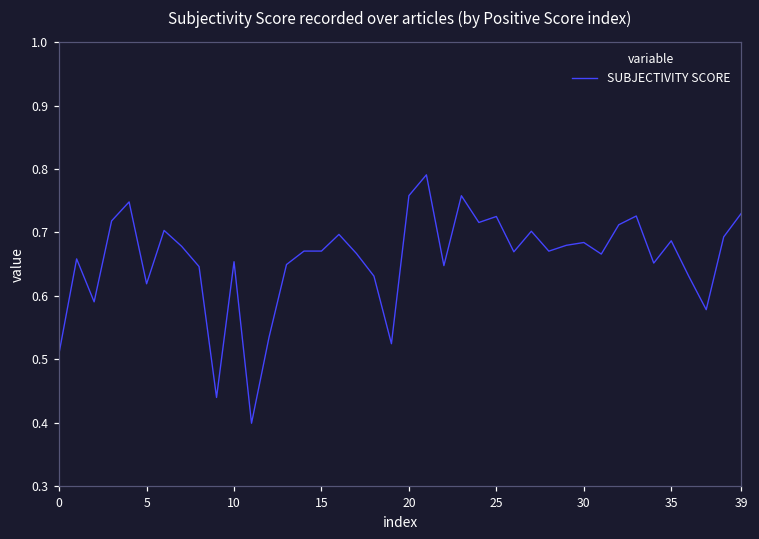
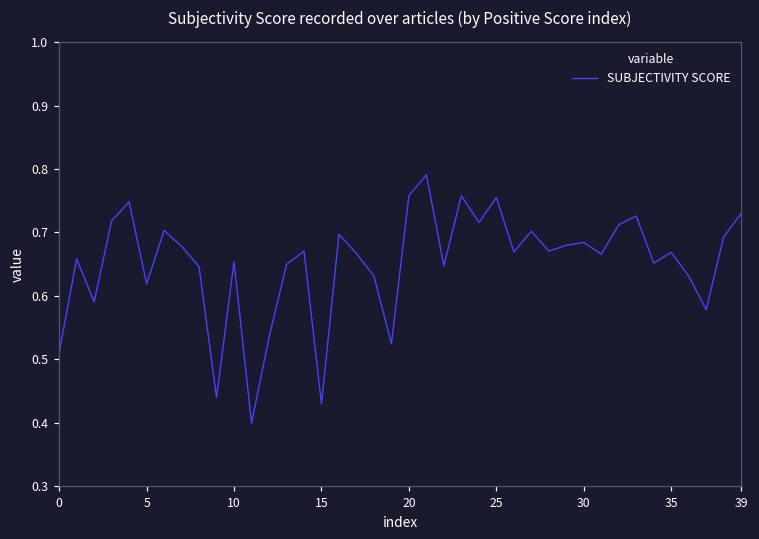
  {
    "0": 0.51,
    "5": 0.62,
    "10": 0.65,
-   "15": 0.67,
+   "15": 0.43,
    "20": 0.76,
-   "25": 0.73,
+   "25": 0.76,
    "30": 0.68,
-   "35": 0.69,
+   "35": 0.67,
    "39": 0.73
  }
